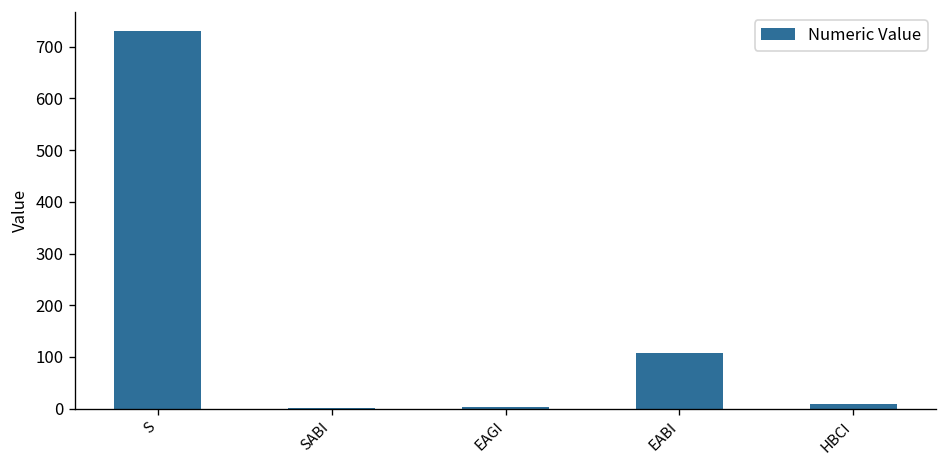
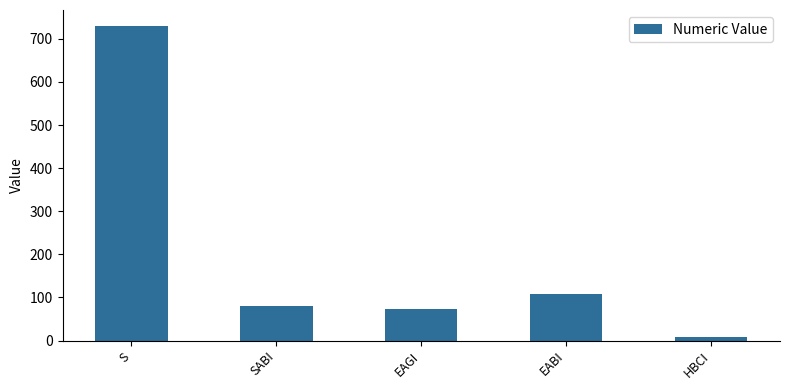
  {
    "S": 730,
-   "SABI": 0,
-   "EAGI": 0,
+   "SABI": 80,
+   "EAGI": 70,
    "EABI": 110,
    "HBCI": 10
  }
